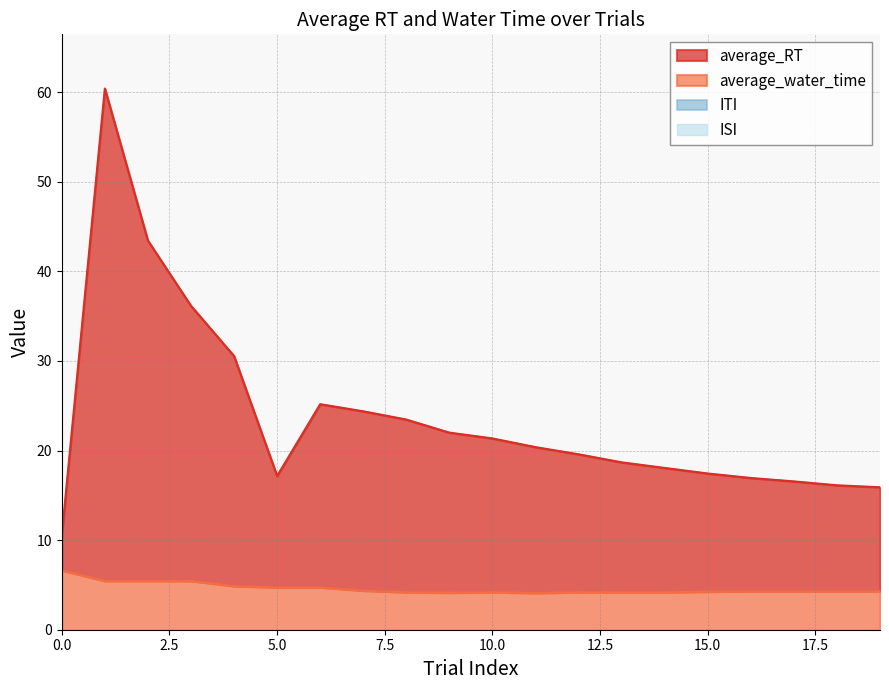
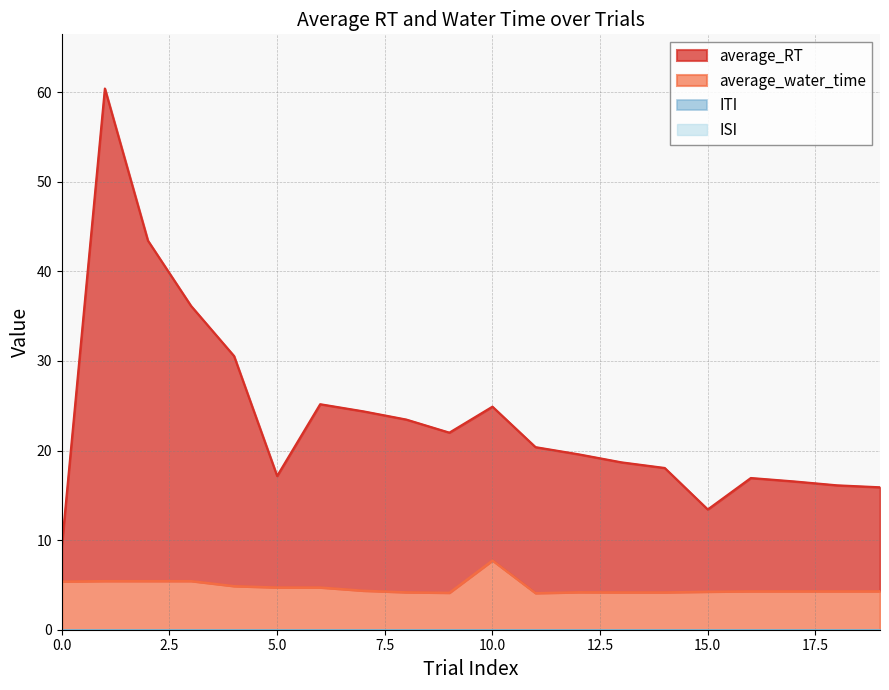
  {
    "average_RT": {
      "0.0": 4,
      "5.0": 12,
      "10.0": 17,
-     "15.0": 13
+     "15.0": 9
    },
    "average_water_time": {
-     "0.0": 7,
+     "0.0": 5,
      "5.0": 5,
-     "10.0": 4,
+     "10.0": 8,
      "15.0": 4
    },
    "ISI": {
      "0.0": 0,
      "5.0": 0,
      "10.0": 0,
      "15.0": 0
    }
  }
